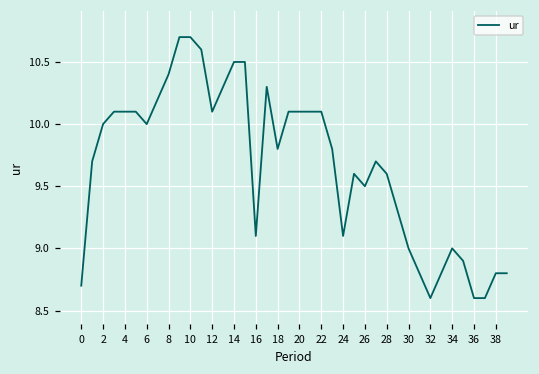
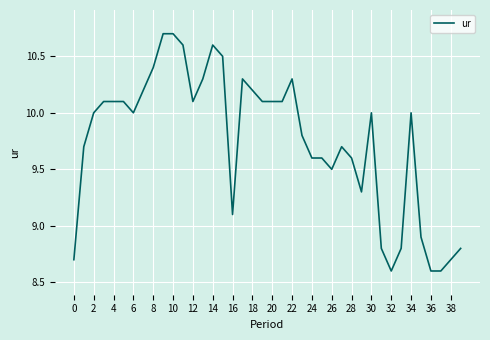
  {
    "0": 8.70,
    "2": 10.00,
    "4": 10.10,
    "6": 10.00,
    "8": 10.40,
    "10": 10.70,
    "12": 10.10,
-   "14": 10.50,
+   "14": 10.60,
    "16": 9.10,
-   "18": 9.80,
+   "18": 10.20,
    "20": 10.10,
-   "22": 10.10,
-   "24": 9.10,
+   "22": 10.30,
+   "24": 9.60,
    "26": 9.50,
    "28": 9.60,
-   "30": 9.00,
+   "30": 10.00,
    "32": 8.60,
-   "34": 9.00,
+   "34": 10.00,
    "36": 8.60,
-   "38": 8.80
+   "38": 8.70
  }
